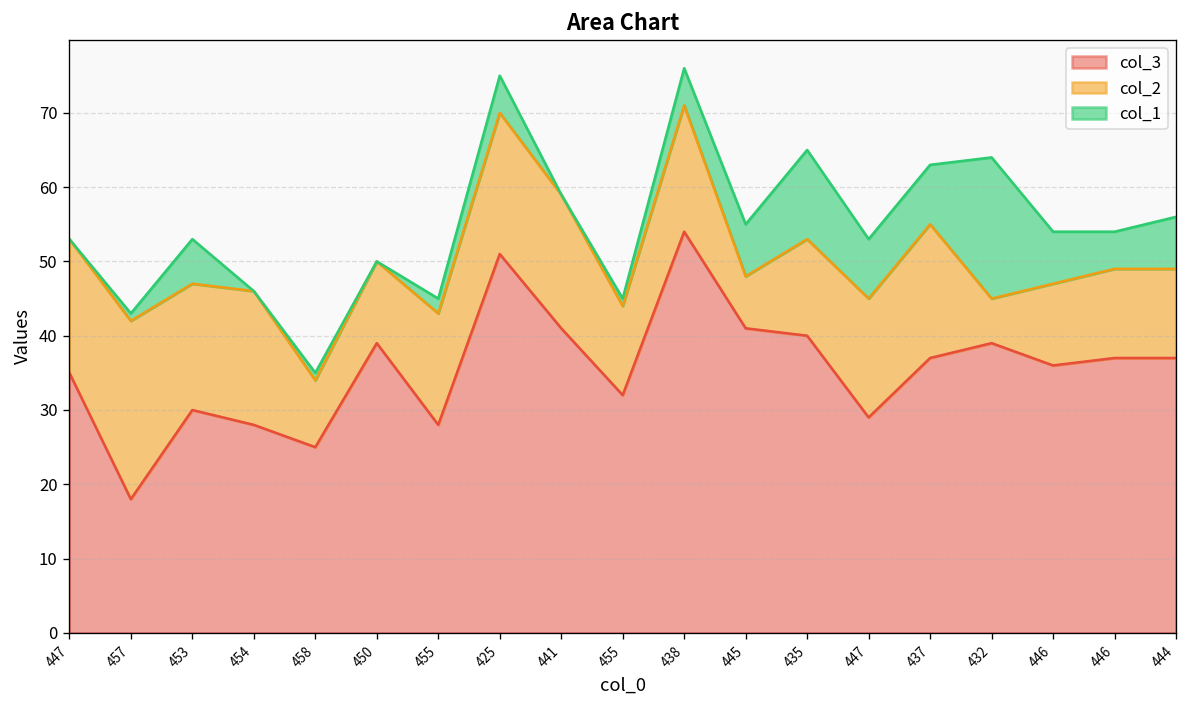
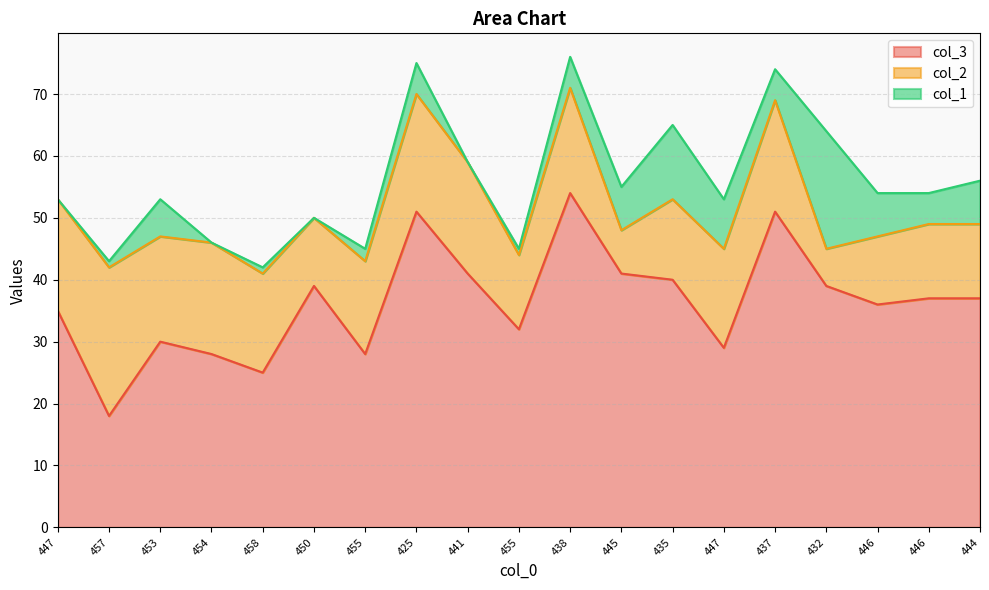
  {
    "col_3": {
      "457": 18,
      "453": 30,
      "454": 28,
      "458": 25,
      "450": 39,
      "425": 51,
      "441": 41,
      "438": 54,
      "445": 41,
      "435": 40,
-     "437": 37,
+     "437": 51,
      "432": 39,
      "444": 37
    },
    "col_2": {
      "457": 24,
      "453": 17,
-     "458": 9,
+     "458": 16,
      "425": 19,
      "438": 17,
      "445": 7,
      "435": 13,
      "437": 18,
      "432": 6,
      "444": 12
    },
    "col_1": {
      "457": 1,
      "453": 6,
      "458": 1,
      "425": 5,
      "438": 5,
      "445": 7,
      "435": 12,
-     "437": 8,
+     "437": 5,
      "432": 19,
      "444": 7
    }
  }
